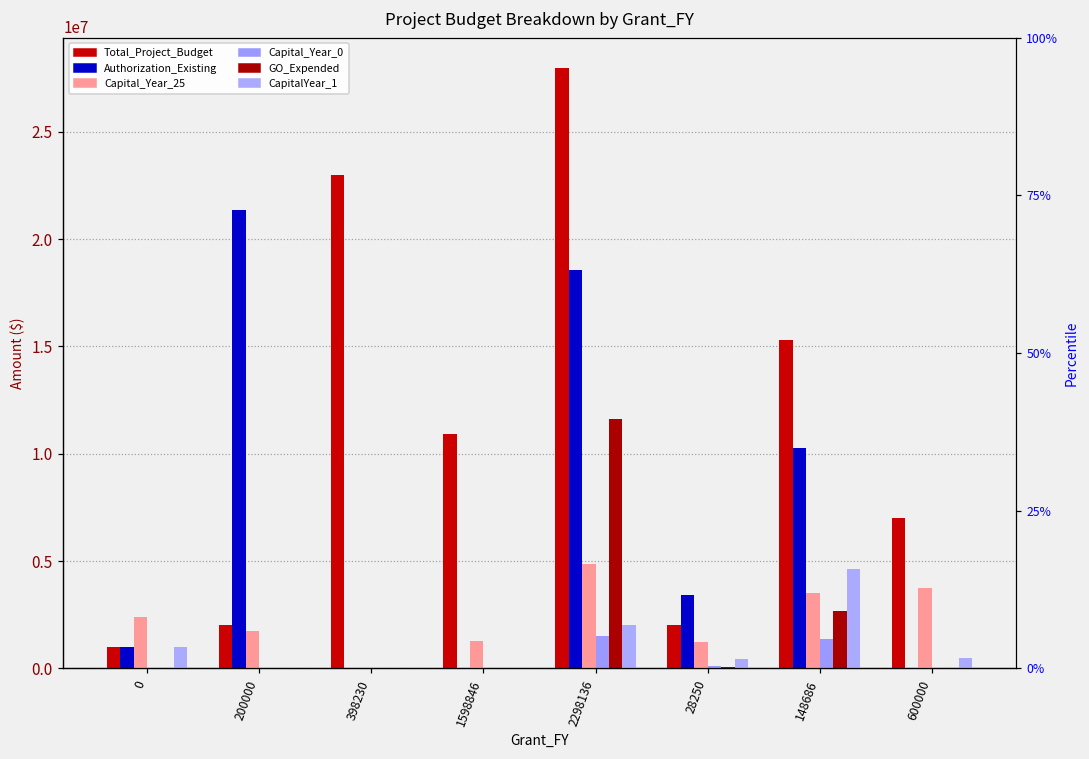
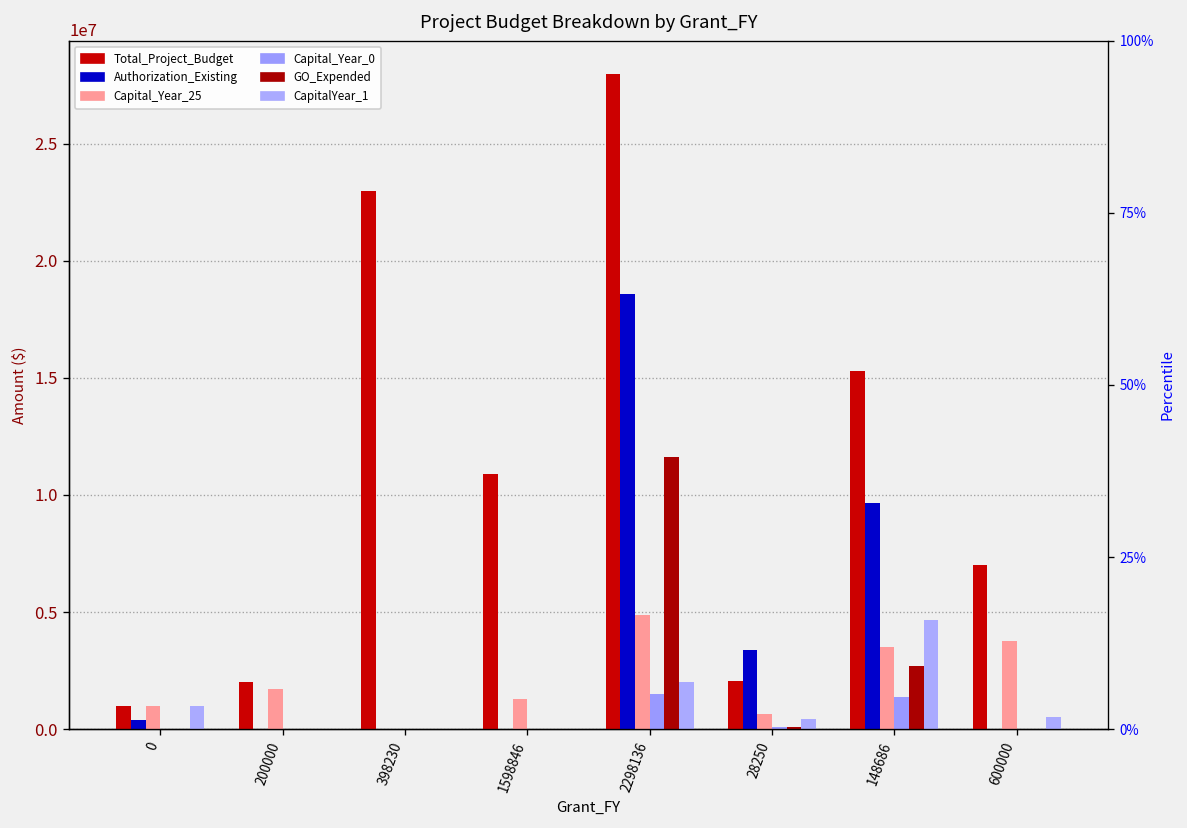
  {
    "Authorization_Existing": {
-     "0": 1000000,
-     "200000": 21400000,
+     "0": 400000,
+     "200000": 0,
      "398230": 0,
      "1598846": 0,
      "2298136": 18600000,
      "28250": 3400000,
-     "148686": 10300000,
+     "148686": 9700000,
      "600000": 0
    },
    "Capital_Year_25": {
-     "0": 2400000,
+     "0": 1000000,
      "200000": 1700000,
      "398230": 0,
      "1598846": 1300000,
      "2298136": 4900000,
-     "28250": 1200000,
+     "28250": 600000,
      "148686": 3500000,
      "600000": 3800000
    }
  }
